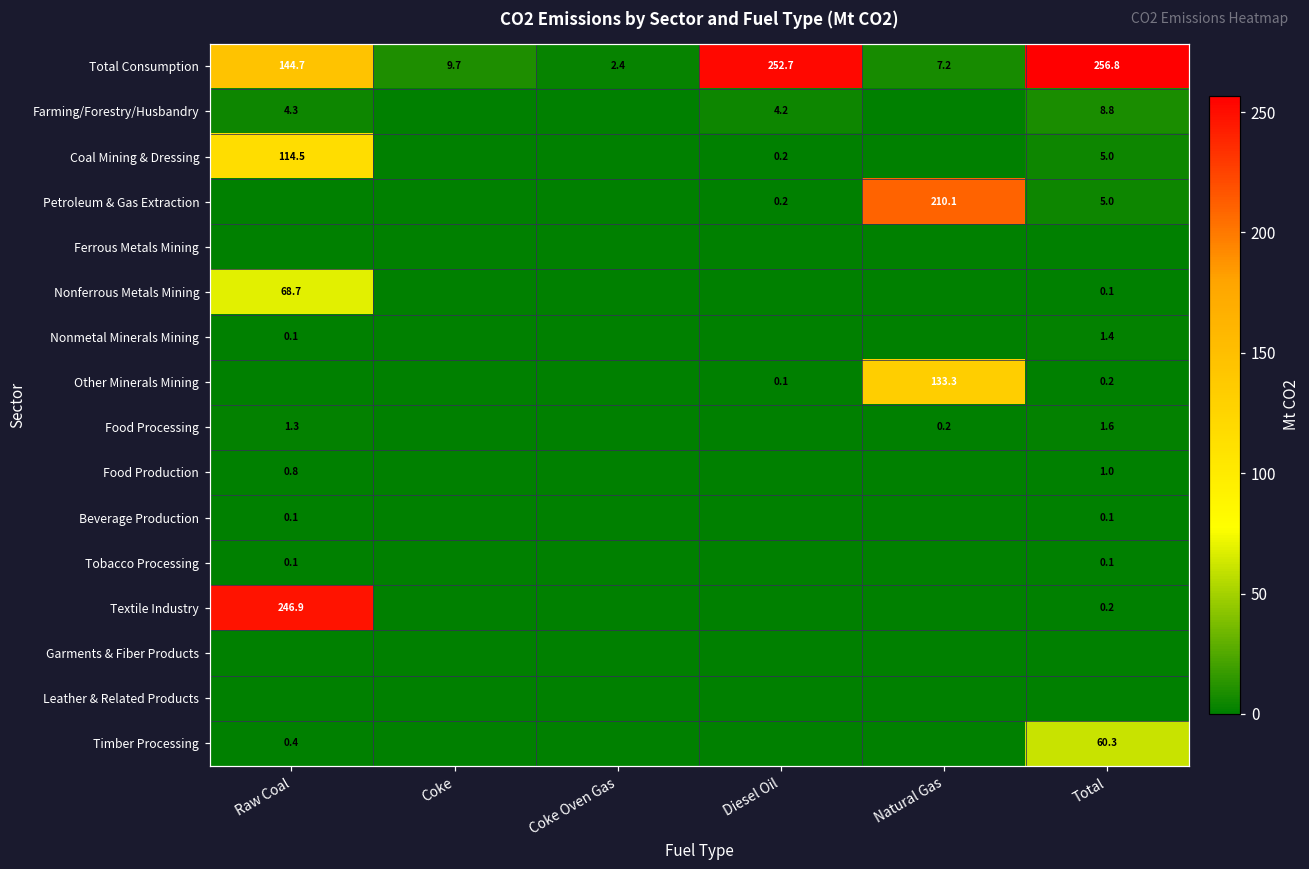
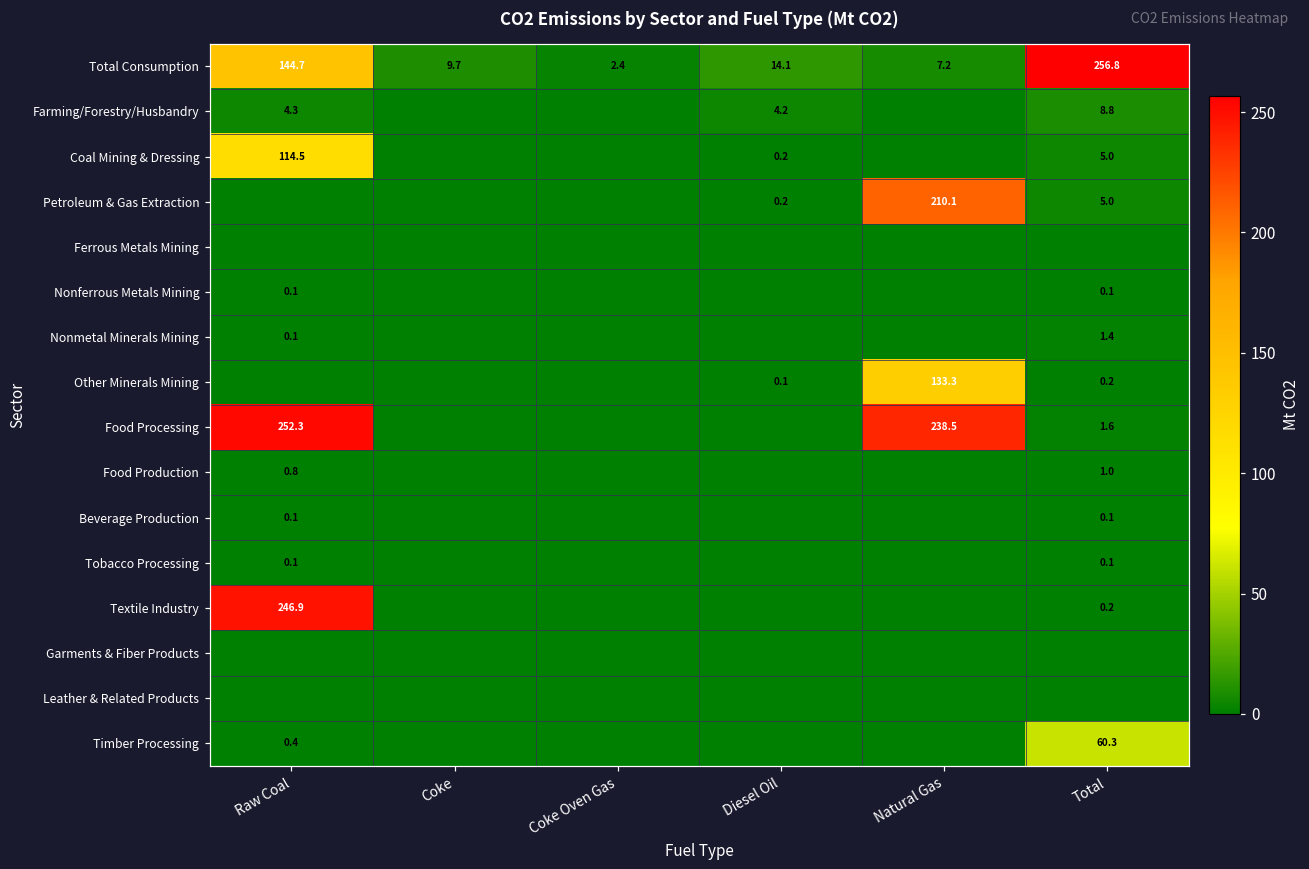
  {
    "Total Consumption": {
      "Raw Coal": 144.7,
      "Coke": 9.7,
      "Coke Oven Gas": 2.4,
-     "Diesel Oil": 252.7,
+     "Diesel Oil": 14.1,
      "Natural Gas": 7.2,
      "Total": 256.8
    },
    "Farming/Forestry/Husbandry": {
      "Raw Coal": 4.3,
      "Diesel Oil": 4.2,
      "Total": 8.8
    },
    "Coal Mining & Dressing": {
      "Raw Coal": 114.5,
      "Diesel Oil": 0.2,
      "Total": 5.0
    },
    "Petroleum & Gas Extraction": {
      "Diesel Oil": 0.2,
      "Natural Gas": 210.1,
      "Total": 5.0
    },
    "Nonferrous Metals Mining": {
-     "Raw Coal": 68.7,
+     "Raw Coal": 0.1,
      "Total": 0.1
    },
    "Nonmetal Minerals Mining": {
      "Raw Coal": 0.1,
      "Total": 1.4
    },
    "Other Minerals Mining": {
      "Diesel Oil": 0.1,
      "Natural Gas": 133.3,
      "Total": 0.2
    },
    "Food Processing": {
-     "Raw Coal": 1.3,
-     "Natural Gas": 0.2,
+     "Raw Coal": 252.3,
+     "Natural Gas": 238.5,
      "Total": 1.6
    },
    "Food Production": {
      "Raw Coal": 0.8,
      "Total": 1.0
    },
    "Beverage Production": {
      "Raw Coal": 0.1,
      "Total": 0.1
    },
    "Tobacco Processing": {
      "Raw Coal": 0.1,
      "Total": 0.1
    },
    "Textile Industry": {
      "Raw Coal": 246.9,
      "Total": 0.2
    },
    "Timber Processing": {
      "Raw Coal": 0.4,
      "Total": 60.3
    }
  }
